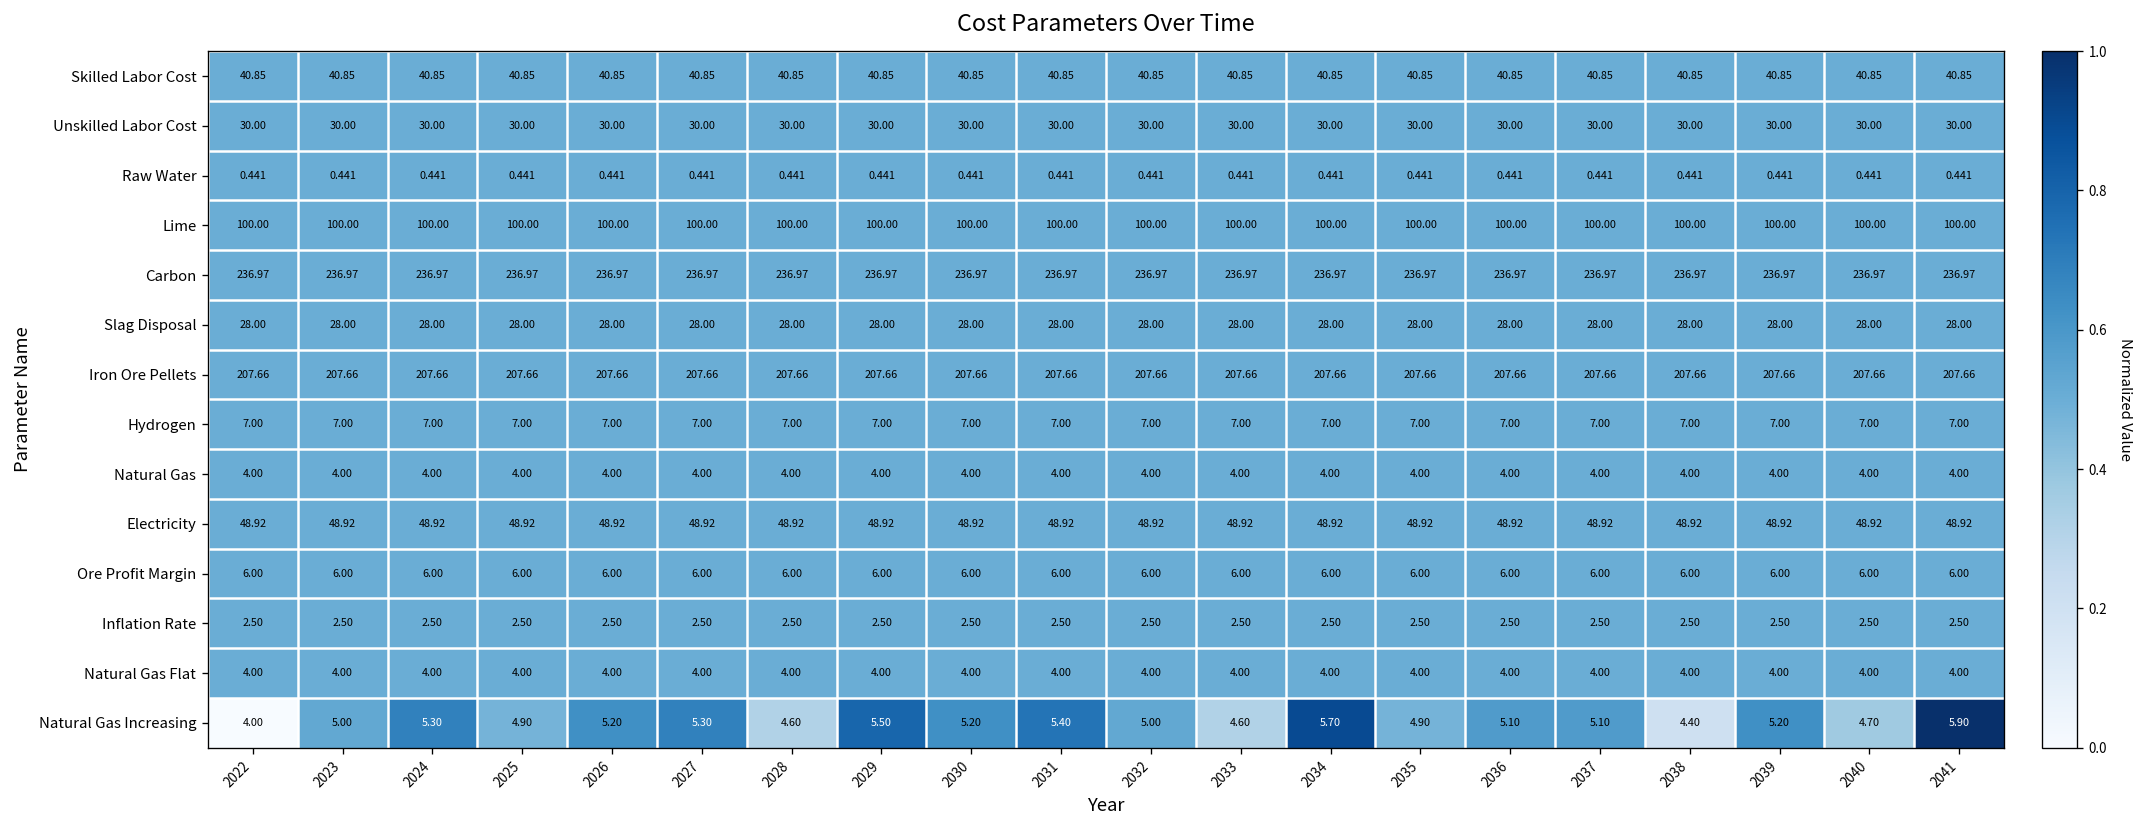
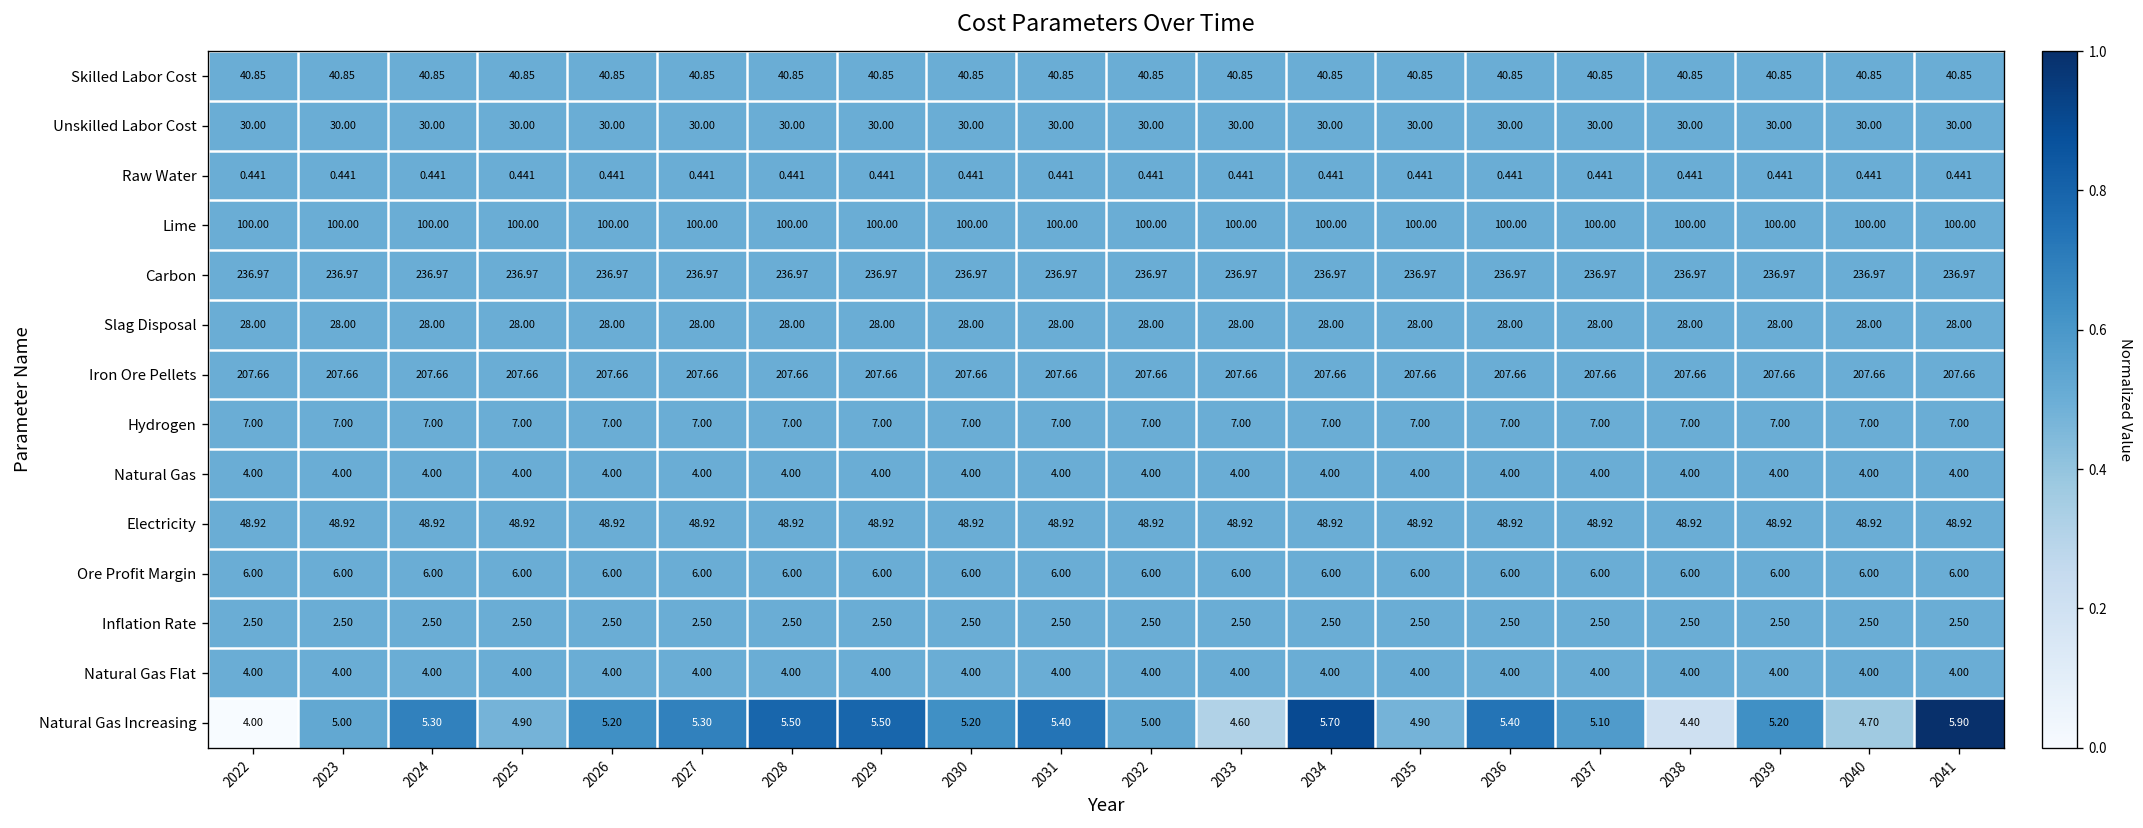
  {
    "Natural Gas Increasing": {
      "2022": 4.00,
      "2023": 5.00,
      "2024": 5.30,
      "2025": 4.90,
      "2026": 5.20,
      "2027": 5.30,
-     "2028": 4.60,
+     "2028": 5.50,
      "2029": 5.50,
      "2030": 5.20,
      "2031": 5.40,
      "2032": 5.00,
      "2033": 4.60,
      "2034": 5.70,
      "2035": 4.90,
-     "2036": 5.10,
+     "2036": 5.40,
      "2037": 5.10,
      "2038": 4.40,
      "2039": 5.20,
      "2040": 4.70,
      "2041": 5.90
    }
  }
